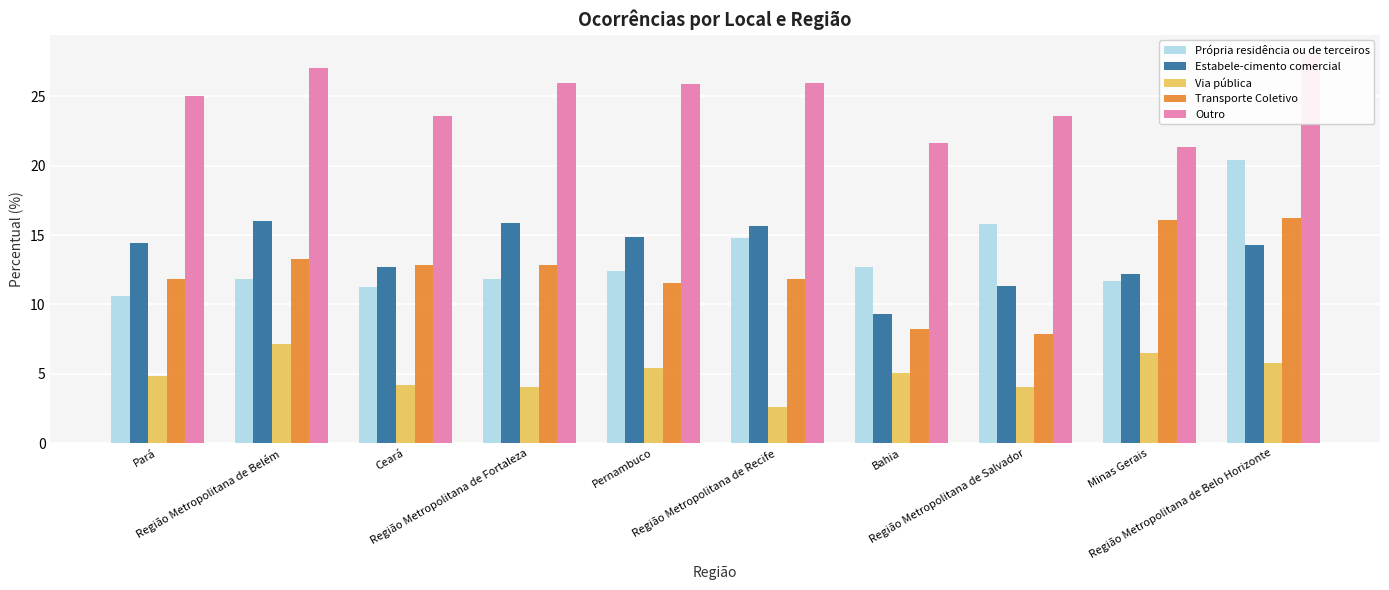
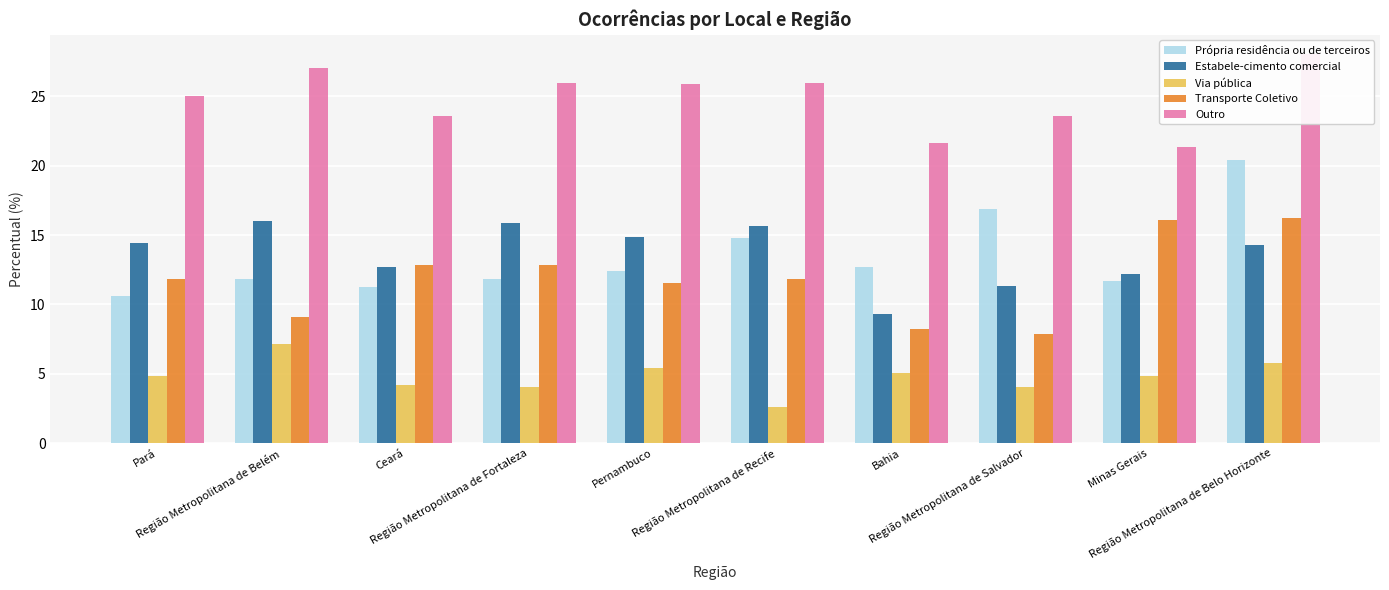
  {
    "Própria residência ou de terceiros": {
      "Pará": 10.6,
      "Região Metropolitana de Belém": 11.9,
      "Ceará": 11.2,
      "Região Metropolitana de Fortaleza": 11.8,
      "Pernambuco": 12.4,
      "Região Metropolitana de Recife": 14.8,
      "Bahia": 12.7,
-     "Região Metropolitana de Salvador": 15.8,
+     "Região Metropolitana de Salvador": 16.9,
      "Minas Gerais": 11.7,
      "Região Metropolitana de Belo Horizonte": 20.4
    },
    "Estabele-cimento comercial": {
      "Pará": 14.4,
      "Região Metropolitana de Belém": 16.0,
      "Ceará": 12.7,
      "Região Metropolitana de Fortaleza": 15.9,
      "Pernambuco": 14.9,
      "Região Metropolitana de Recife": 15.7,
      "Bahia": 9.3,
      "Região Metropolitana de Salvador": 11.4,
      "Minas Gerais": 12.2,
      "Região Metropolitana de Belo Horizonte": 14.3
    },
    "Via pública": {
      "Pará": 4.8,
      "Região Metropolitana de Belém": 7.1,
      "Ceará": 4.2,
      "Região Metropolitana de Fortaleza": 4.0,
      "Pernambuco": 5.4,
      "Região Metropolitana de Recife": 2.6,
      "Bahia": 5.0,
      "Região Metropolitana de Salvador": 4.0,
-     "Minas Gerais": 6.5,
+     "Minas Gerais": 4.8,
      "Região Metropolitana de Belo Horizonte": 5.8
    },
    "Transporte Coletivo": {
      "Pará": 11.8,
-     "Região Metropolitana de Belém": 13.3,
+     "Região Metropolitana de Belém": 9.1,
      "Ceará": 12.8,
      "Região Metropolitana de Fortaleza": 12.8,
      "Pernambuco": 11.5,
      "Região Metropolitana de Recife": 11.8,
      "Bahia": 8.2,
      "Região Metropolitana de Salvador": 7.8,
      "Minas Gerais": 16.1,
      "Região Metropolitana de Belo Horizonte": 16.2
    },
    "Outro": {
      "Pará": 25.0,
      "Região Metropolitana de Belém": 27.1,
      "Ceará": 23.6,
      "Região Metropolitana de Fortaleza": 26.0,
      "Pernambuco": 25.9,
      "Região Metropolitana de Recife": 25.9,
      "Bahia": 21.6,
      "Região Metropolitana de Salvador": 23.6,
      "Minas Gerais": 21.3
    }
  }
